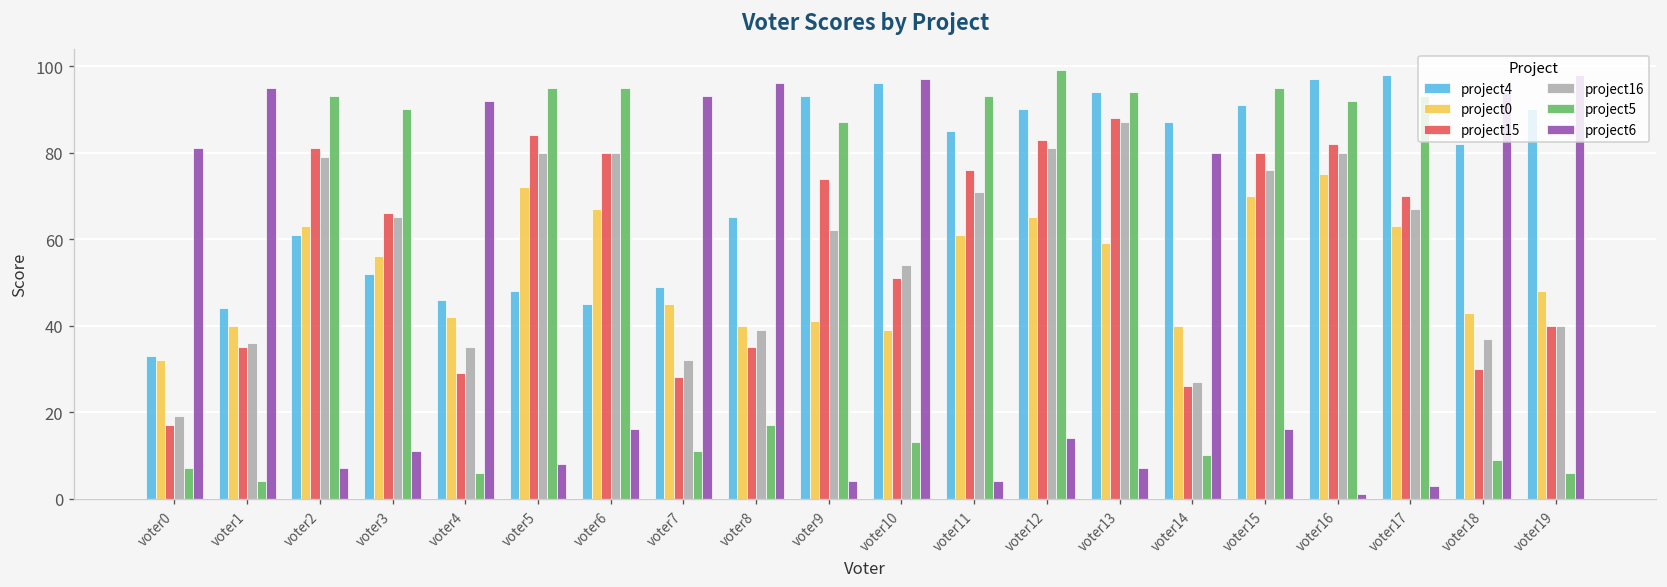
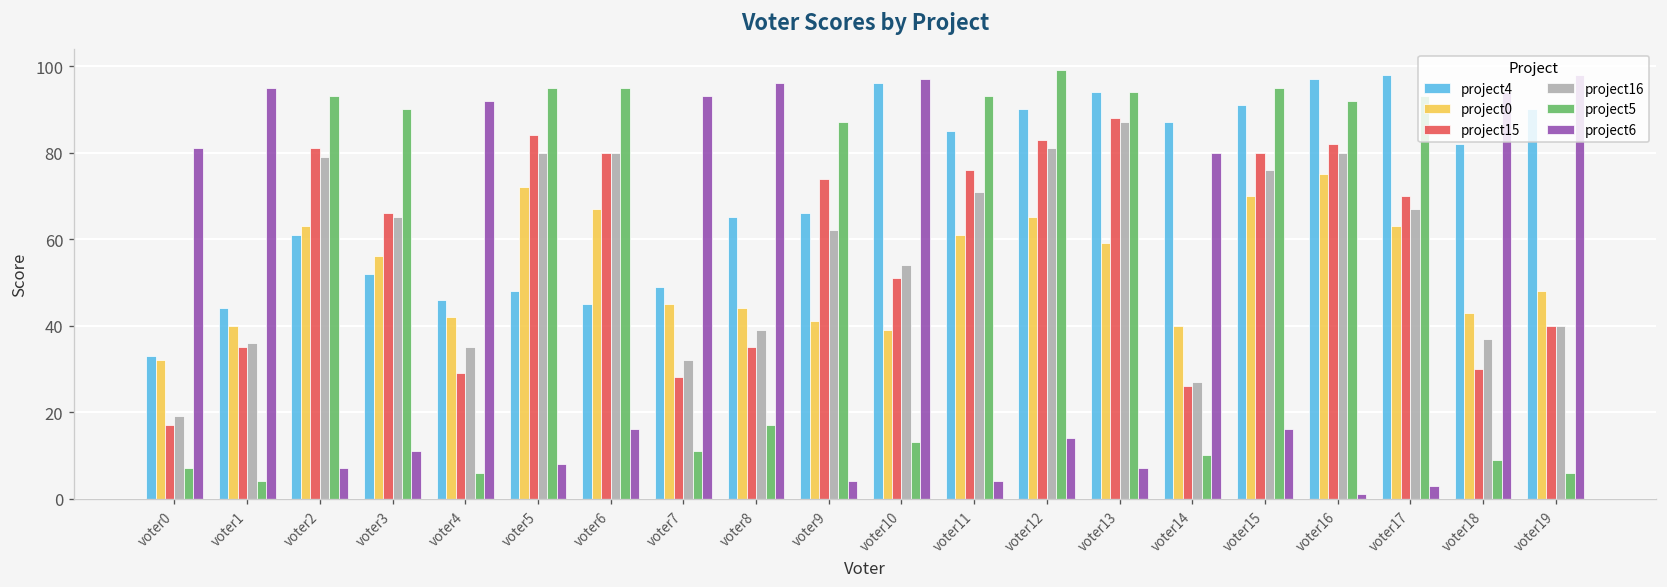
  {
    "project4": {
      "voter0": 33,
      "voter1": 44,
      "voter2": 61,
      "voter3": 52,
      "voter4": 46,
      "voter5": 48,
      "voter6": 45,
      "voter7": 49,
      "voter8": 65,
-     "voter9": 93,
+     "voter9": 66,
      "voter10": 96,
      "voter11": 85,
      "voter12": 90,
      "voter13": 94,
      "voter14": 87,
      "voter15": 91,
      "voter16": 97,
      "voter17": 98,
      "voter18": 82
    },
    "project0": {
      "voter0": 32,
      "voter1": 40,
      "voter2": 63,
      "voter3": 56,
      "voter4": 42,
      "voter5": 72,
      "voter6": 67,
      "voter7": 45,
-     "voter8": 40,
+     "voter8": 44,
      "voter9": 41,
      "voter10": 39,
      "voter11": 61,
      "voter12": 65,
      "voter13": 59,
      "voter14": 40,
      "voter15": 70,
      "voter16": 75,
      "voter17": 63,
      "voter18": 43,
      "voter19": 48
    },
    "project15": {
      "voter0": 17,
      "voter1": 35,
      "voter2": 81,
      "voter3": 66,
      "voter4": 29,
      "voter5": 84,
      "voter6": 80,
      "voter7": 28,
      "voter8": 35,
      "voter9": 74,
      "voter10": 51,
      "voter11": 76,
      "voter12": 83,
      "voter13": 88,
      "voter14": 26,
      "voter15": 80,
      "voter16": 82,
      "voter17": 70,
      "voter18": 30,
      "voter19": 40
    },
    "project16": {
      "voter0": 19,
      "voter1": 36,
      "voter2": 79,
      "voter3": 65,
      "voter4": 35,
      "voter5": 80,
      "voter6": 80,
      "voter7": 32,
      "voter8": 39,
      "voter9": 62,
      "voter10": 54,
      "voter11": 71,
      "voter12": 81,
      "voter13": 87,
      "voter14": 27,
      "voter15": 76,
      "voter16": 80,
      "voter17": 67,
      "voter18": 37,
      "voter19": 40
    },
    "project5": {
      "voter0": 7,
      "voter1": 4,
      "voter2": 93,
      "voter3": 90,
      "voter4": 6,
      "voter5": 95,
      "voter6": 95,
      "voter7": 11,
      "voter8": 17,
      "voter9": 87,
      "voter10": 13,
      "voter11": 93,
      "voter12": 99,
      "voter13": 94,
      "voter14": 10,
      "voter15": 95,
      "voter16": 92,
      "voter18": 9,
      "voter19": 6
    },
    "project6": {
      "voter0": 81,
      "voter1": 95,
      "voter2": 7,
      "voter3": 11,
      "voter4": 92,
      "voter5": 8,
      "voter6": 16,
      "voter7": 93,
      "voter8": 96,
      "voter9": 4,
      "voter10": 97,
      "voter11": 4,
      "voter12": 14,
      "voter13": 7,
      "voter14": 80,
      "voter15": 16,
      "voter16": 1,
      "voter17": 3
    }
  }
